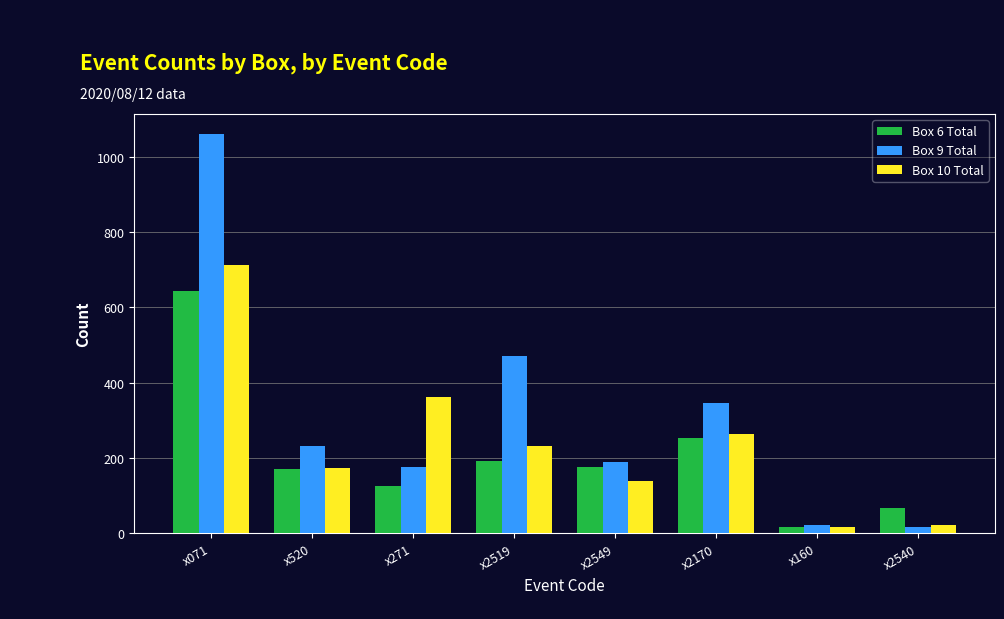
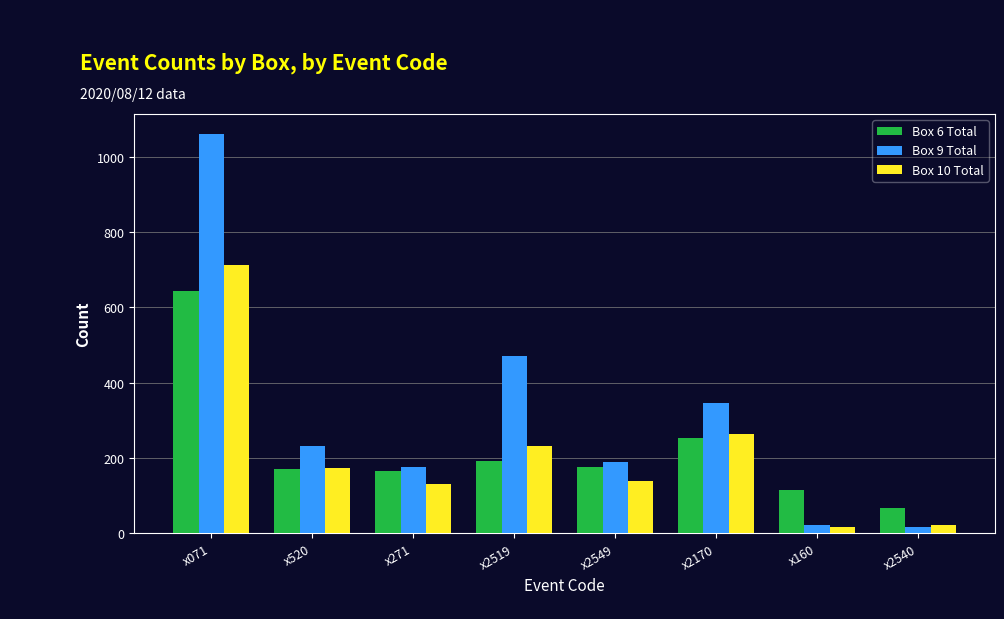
  {
    "Box 6 Total": {
      "x071": 640,
      "x520": 170,
-     "x271": 130,
+     "x271": 170,
      "x2519": 190,
      "x2549": 180,
      "x2170": 250,
-     "x160": 20,
+     "x160": 110,
      "x2540": 70
    },
    "Box 9 Total": {
      "x071": 1060,
      "x520": 230,
      "x271": 180,
      "x2519": 470,
      "x2549": 190,
      "x2170": 350,
      "x160": 20,
      "x2540": 20
    },
    "Box 10 Total": {
      "x071": 710,
      "x520": 170,
-     "x271": 360,
+     "x271": 130,
      "x2519": 230,
      "x2549": 140,
      "x2170": 270,
      "x160": 20,
      "x2540": 20
    }
  }
